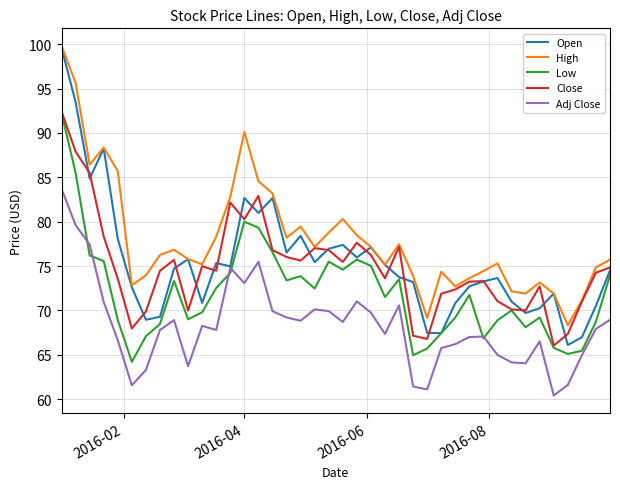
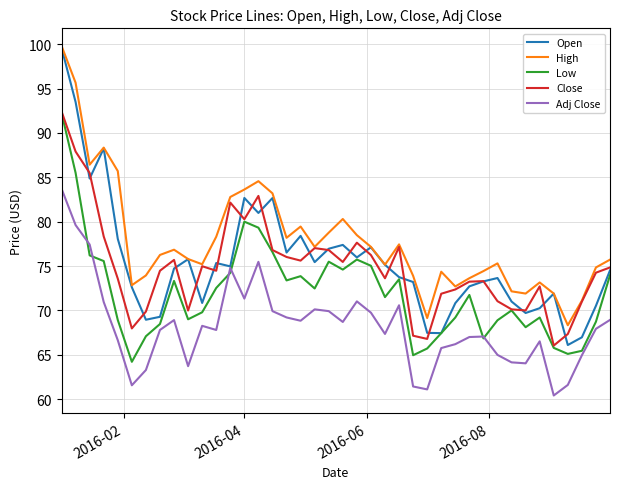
  {
    "Open": {
      "2016-04": 83
    },
    "High": {
-     "2016-04": 90
+     "2016-04": 84
    },
    "Adj Close": {
-     "2016-04": 73
+     "2016-04": 71
    }
  }
